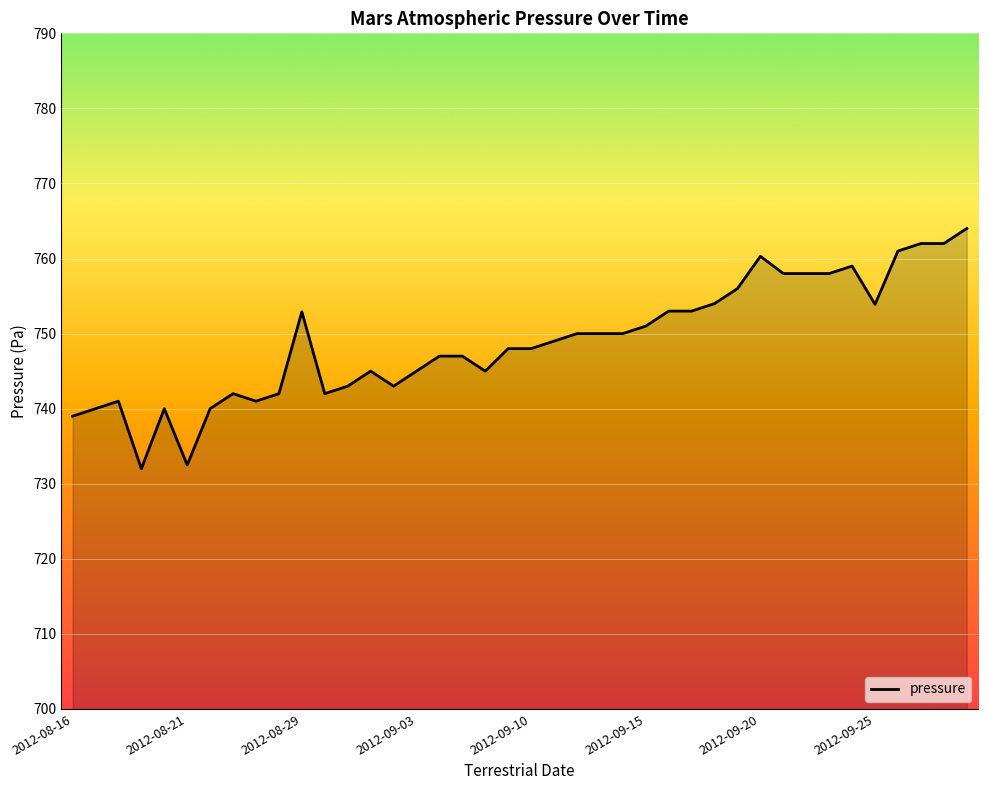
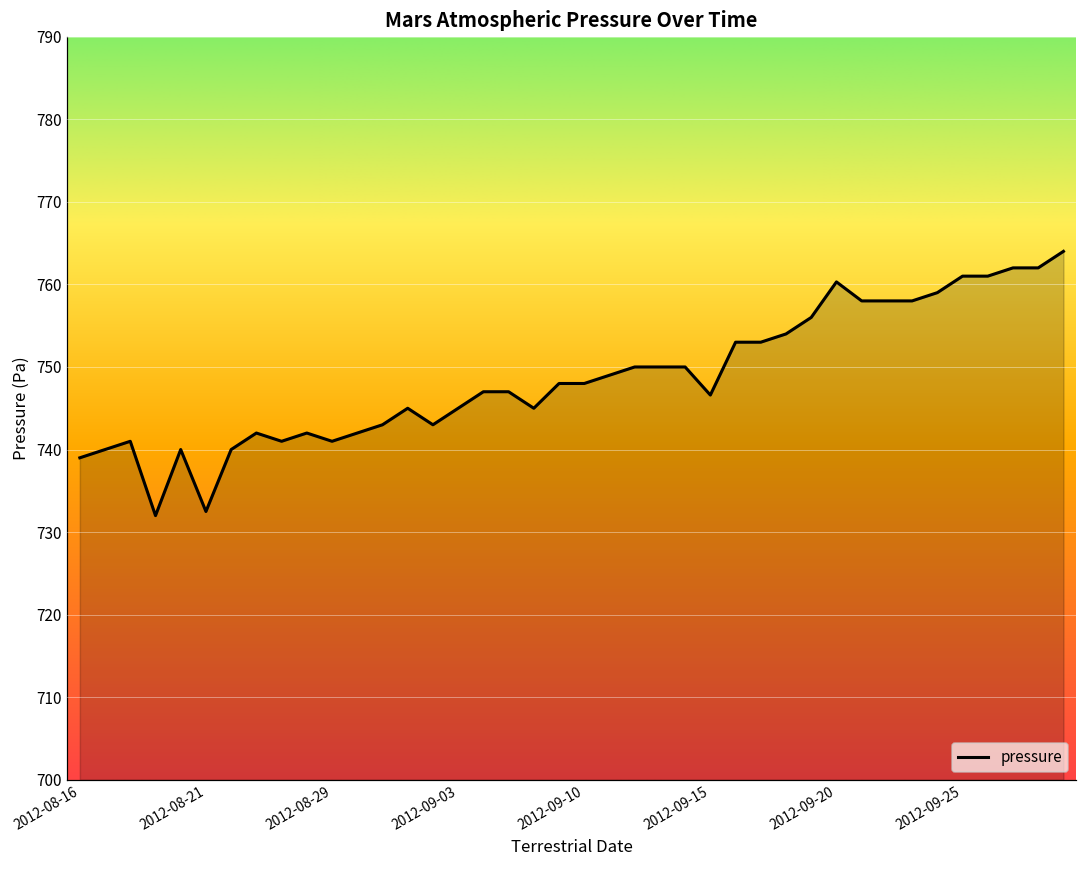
  {
    "2012-08-16": 739,
    "2012-08-21": 733,
-   "2012-08-29": 753,
+   "2012-08-29": 741,
    "2012-09-03": 745,
    "2012-09-10": 748,
-   "2012-09-15": 751,
+   "2012-09-15": 747,
    "2012-09-20": 760,
-   "2012-09-25": 754
+   "2012-09-25": 761
  }
